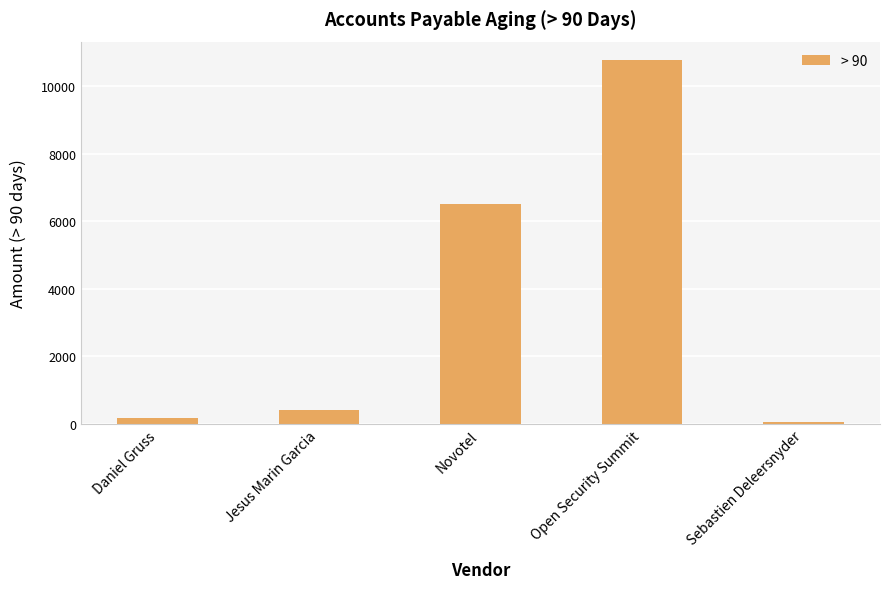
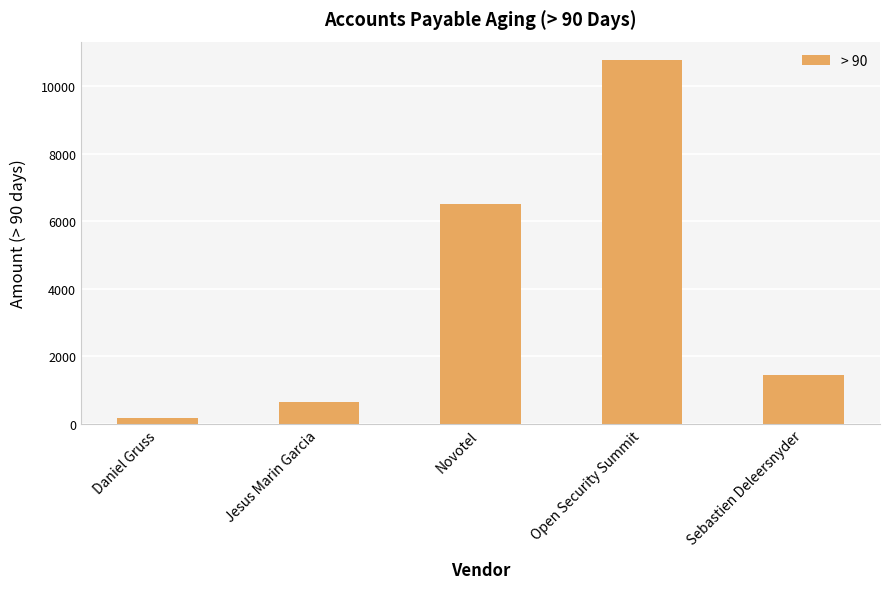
  {
    "Daniel Gruss": 200,
-   "Jesus Marin Garcia": 400,
+   "Jesus Marin Garcia": 600,
    "Novotel": 6500,
    "Open Security Summit": 10800,
-   "Sebastien Deleersnyder": 0
+   "Sebastien Deleersnyder": 1500
  }
